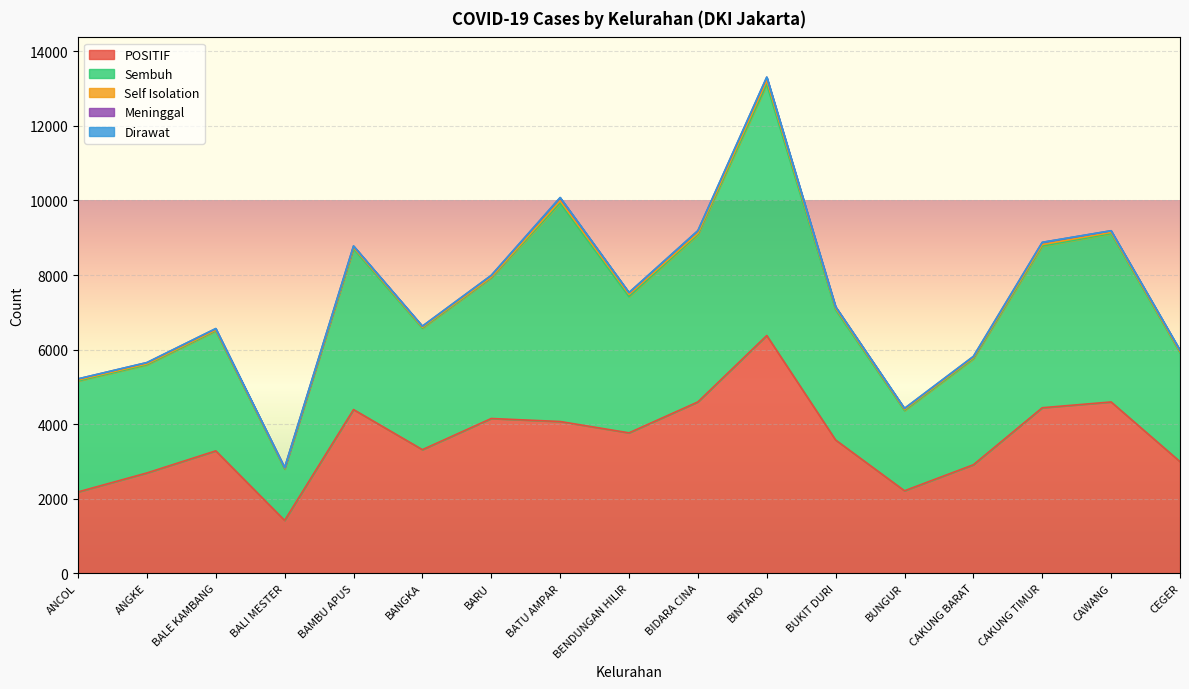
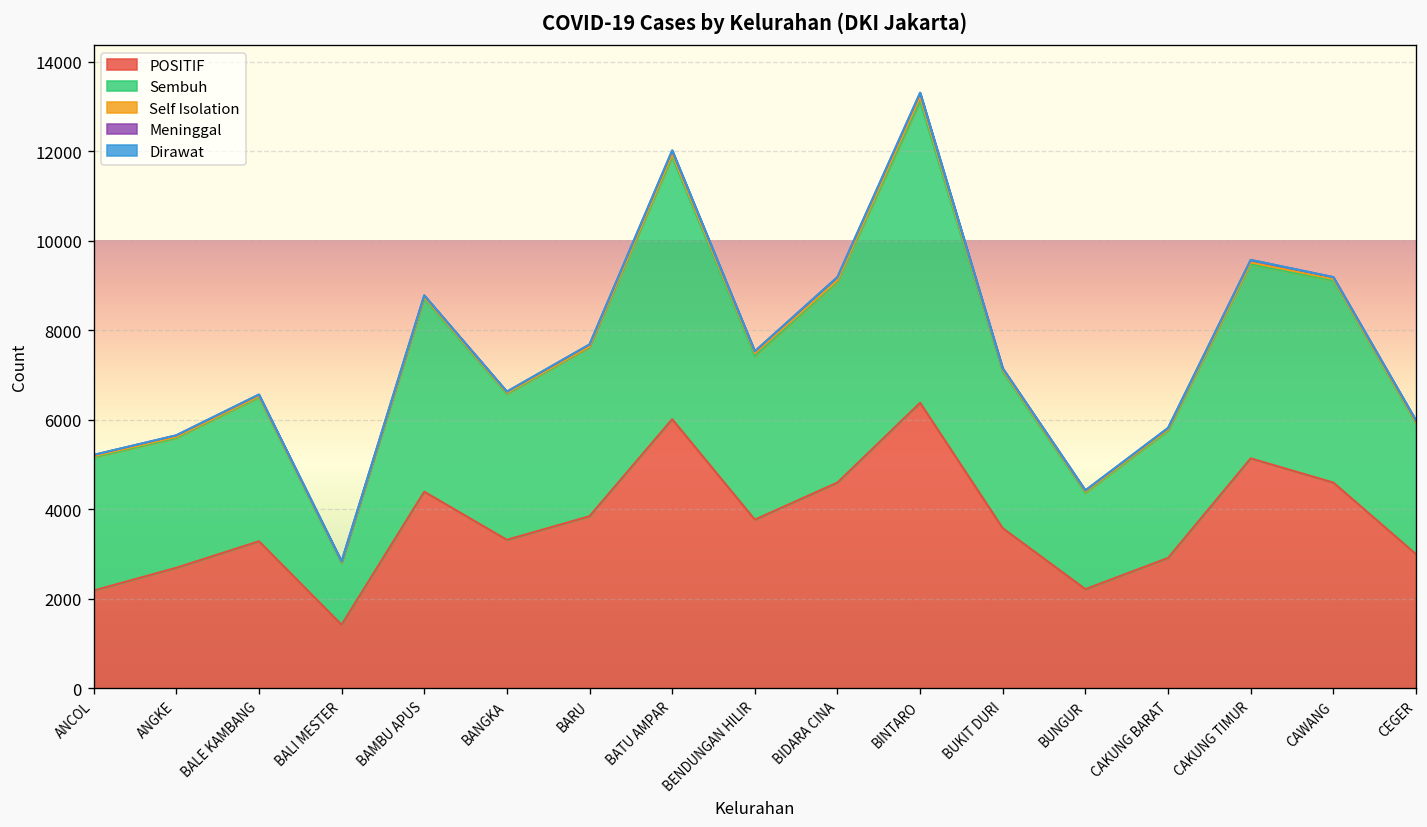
  {
    "POSITIF": {
      "ANCOL": 2200,
      "ANGKE": 2700,
      "BALE KAMBANG": 3300,
      "BALI MESTER": 1400,
      "BAMBU APUS": 4400,
      "BANGKA": 3300,
-     "BARU": 4200,
-     "BATU AMPAR": 4100,
+     "BARU": 3800,
+     "BATU AMPAR": 6000,
      "BENDUNGAN HILIR": 3800,
      "BIDARA CINA": 4600,
      "BINTARO": 6400,
      "BUKIT DURI": 3600,
      "BUNGUR": 2200,
      "CAKUNG BARAT": 2900,
-     "CAKUNG TIMUR": 4400,
+     "CAKUNG TIMUR": 5100,
      "CAWANG": 4600,
      "CEGER": 3000
    },
    "Sembuh": {
      "BINTARO": 6700
    },
    "Self Isolation": {
      "BINTARO": 100
    }
  }
